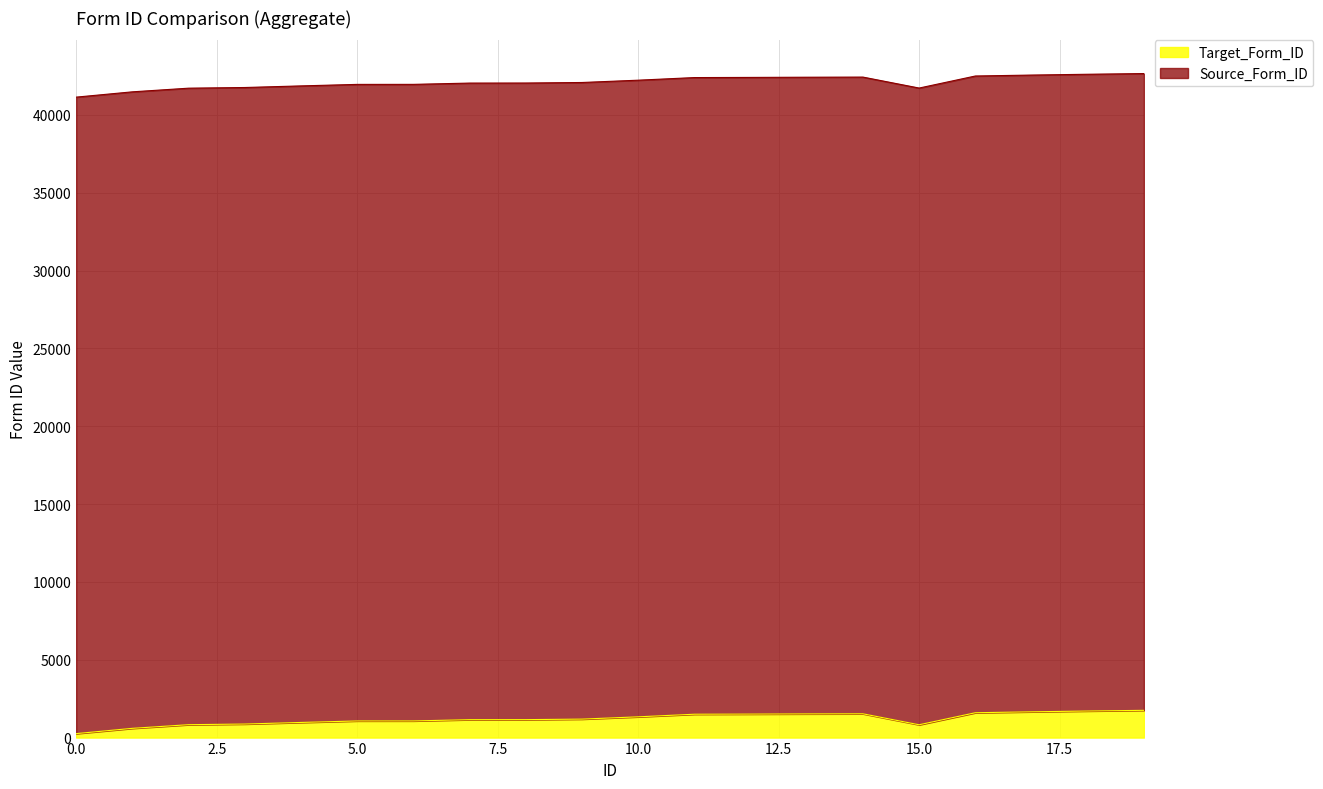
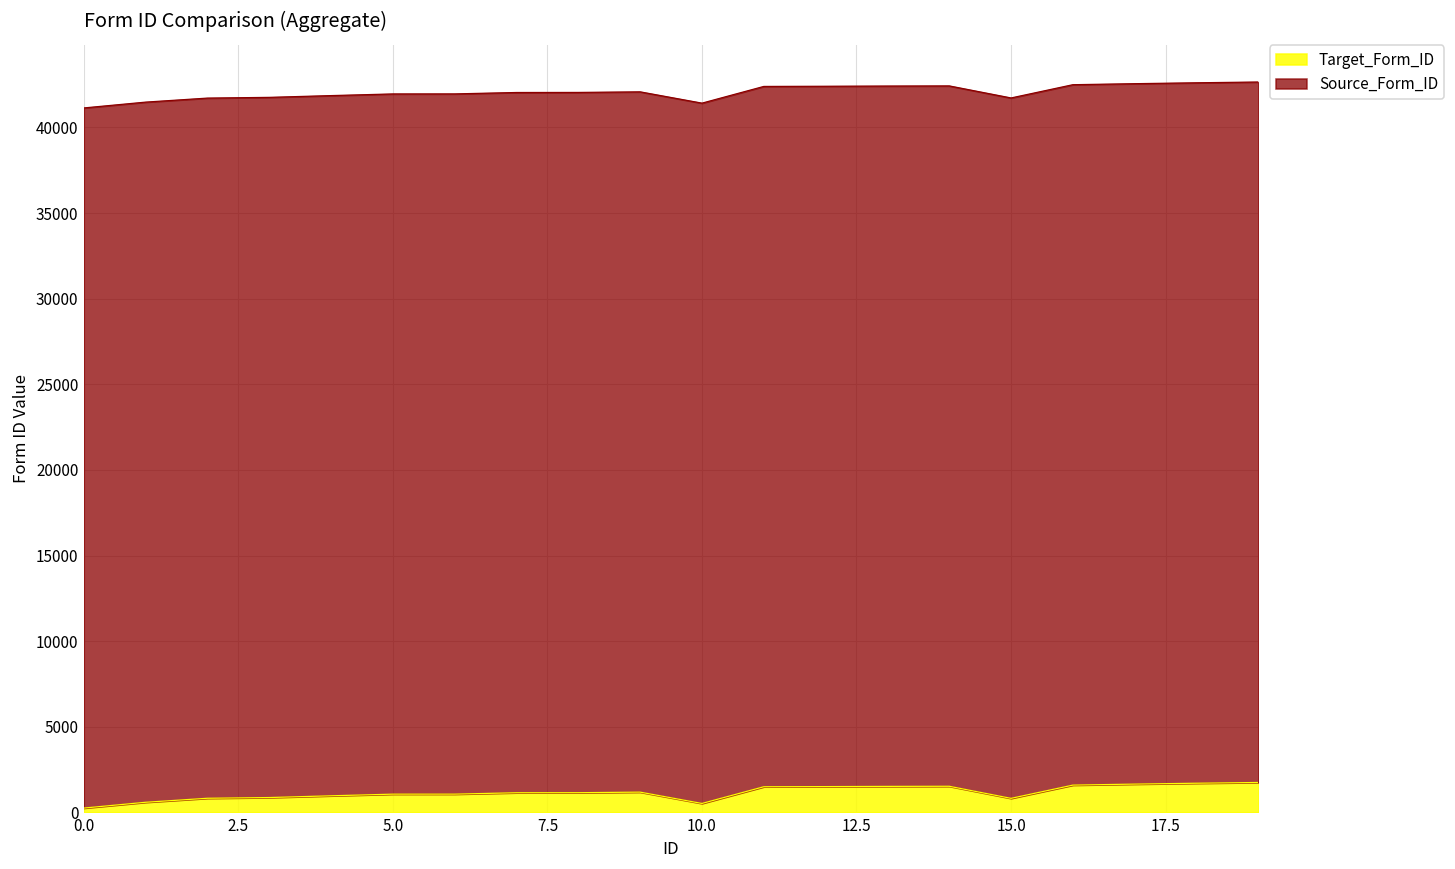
  {
    "Target_Form_ID": {
      "0.0": 300,
      "5.0": 1100,
-     "10.0": 1300,
+     "10.0": 500,
      "15.0": 800
    },
    "Source_Form_ID": {
      "0.0": 40900,
      "5.0": 40900,
      "10.0": 40900,
      "15.0": 40900
    }
  }
